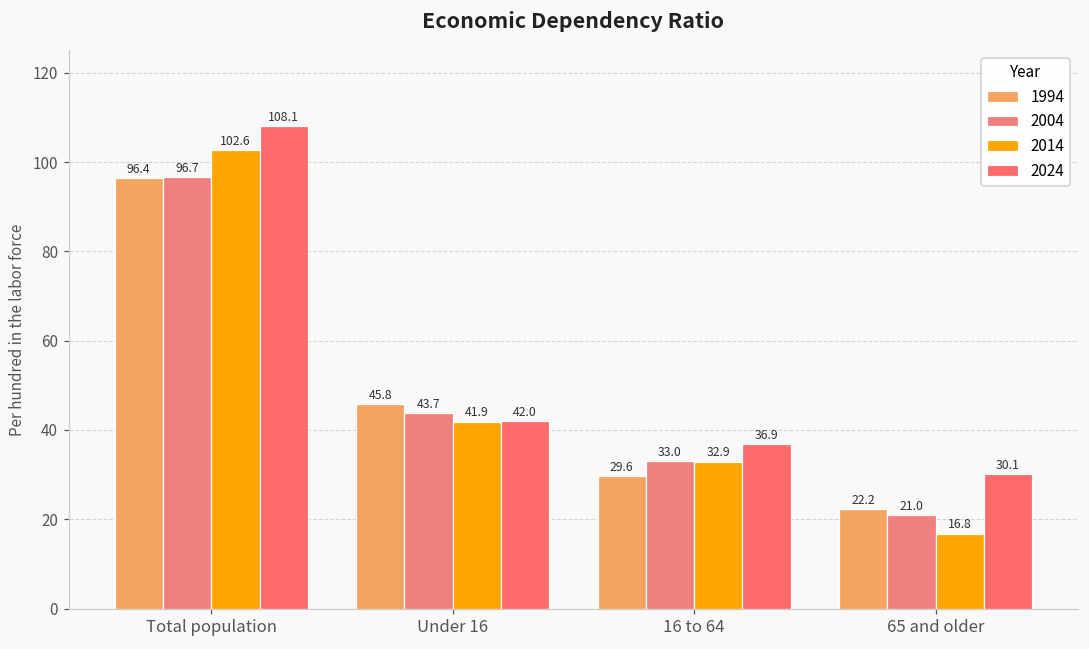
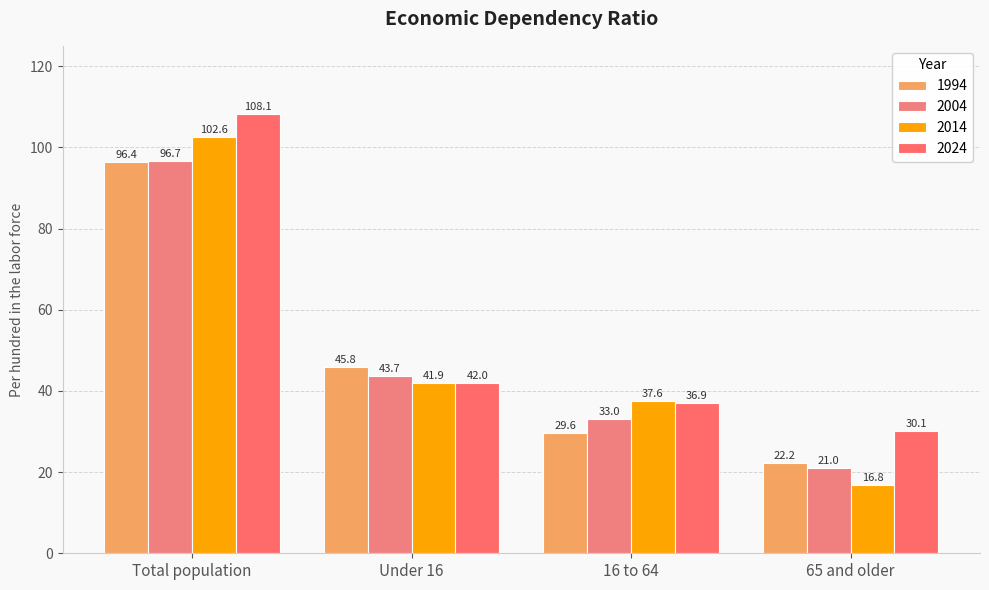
  {
    "2014": {
      "Total population": 102.6,
      "Under 16": 41.9,
-     "16 to 64": 32.9,
+     "16 to 64": 37.6,
      "65 and older": 16.8
    }
  }
